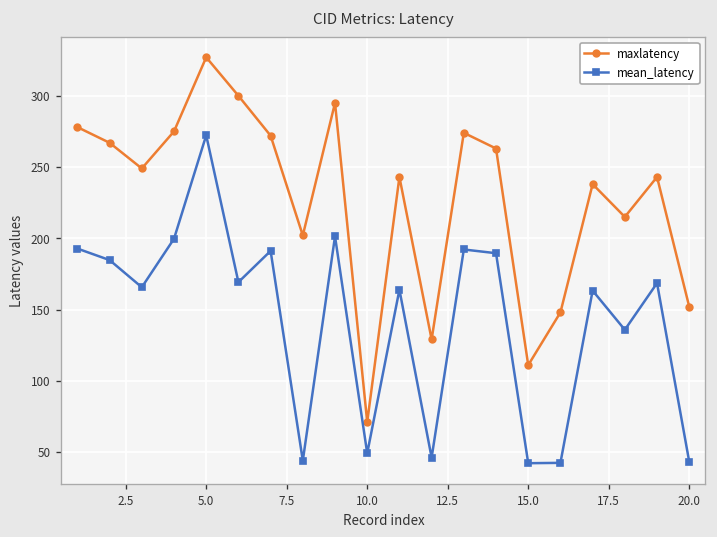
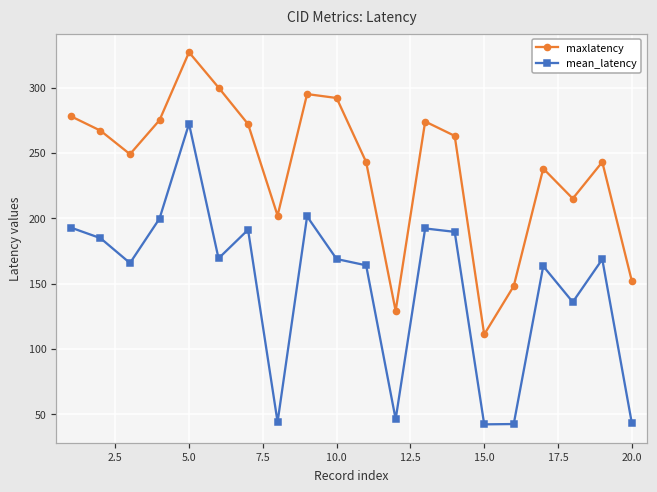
  {
    "maxlatency": {
      "5.0": 327,
-     "10.0": 71,
+     "10.0": 292,
      "15.0": 111,
      "20.0": 152
    },
    "mean_latency": {
      "5.0": 272,
-     "10.0": 49,
+     "10.0": 169,
      "15.0": 42,
      "20.0": 43
    }
  }
